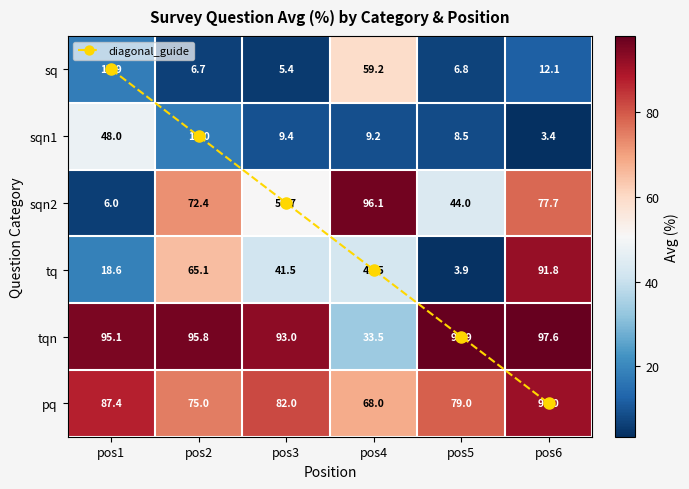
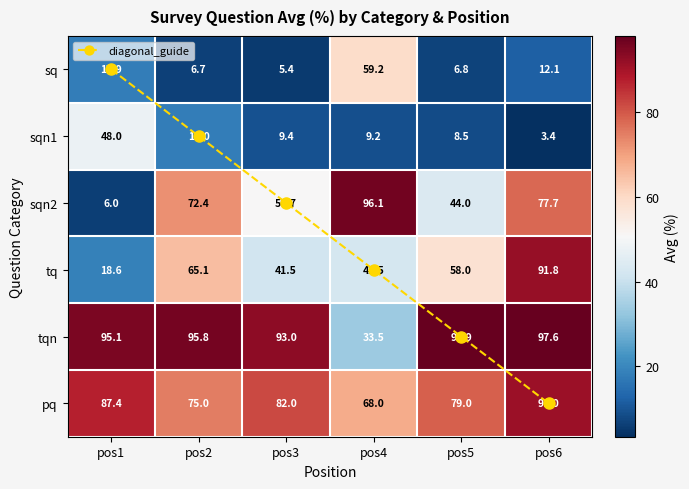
  {
    "sq": {
      "pos2": 6.7,
      "pos3": 5.4,
      "pos4": 59.2,
      "pos5": 6.8,
      "pos6": 12.1
    },
    "sqn1": {
      "pos1": 48.0,
      "pos3": 9.4,
      "pos4": 9.2,
      "pos5": 8.5,
      "pos6": 3.4
    },
    "sqn2": {
      "pos1": 6.0,
      "pos2": 72.4,
      "pos4": 96.1,
      "pos5": 44.0,
      "pos6": 77.7
    },
    "tq": {
      "pos1": 18.6,
      "pos2": 65.1,
      "pos3": 41.5,
-     "pos5": 3.9,
+     "pos5": 58.0,
      "pos6": 91.8
    },
    "tqn": {
      "pos1": 95.1,
      "pos2": 95.8,
      "pos3": 93.0,
      "pos4": 33.5,
      "pos6": 97.6
    },
    "pq": {
      "pos1": 87.4,
      "pos2": 75.0,
      "pos3": 82.0,
      "pos4": 68.0,
      "pos5": 79.0
    }
  }
